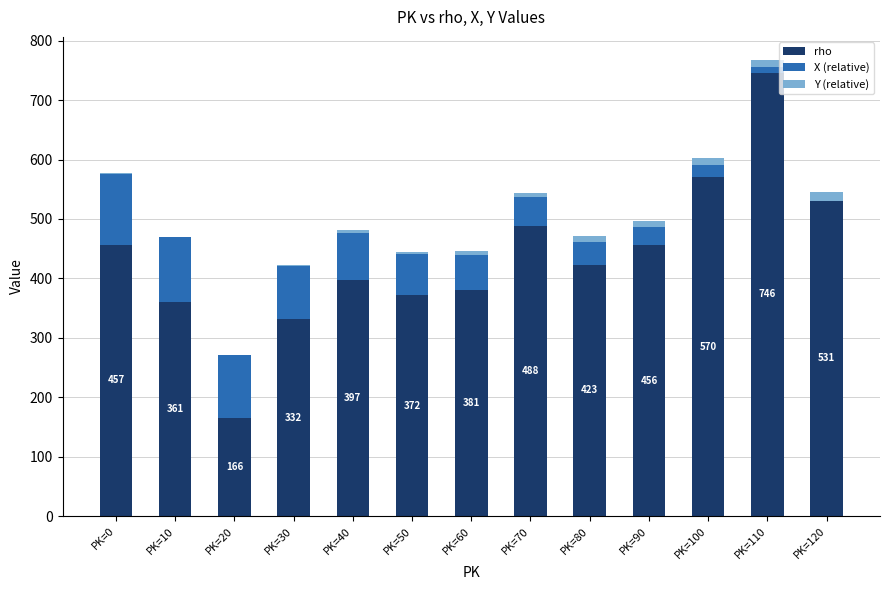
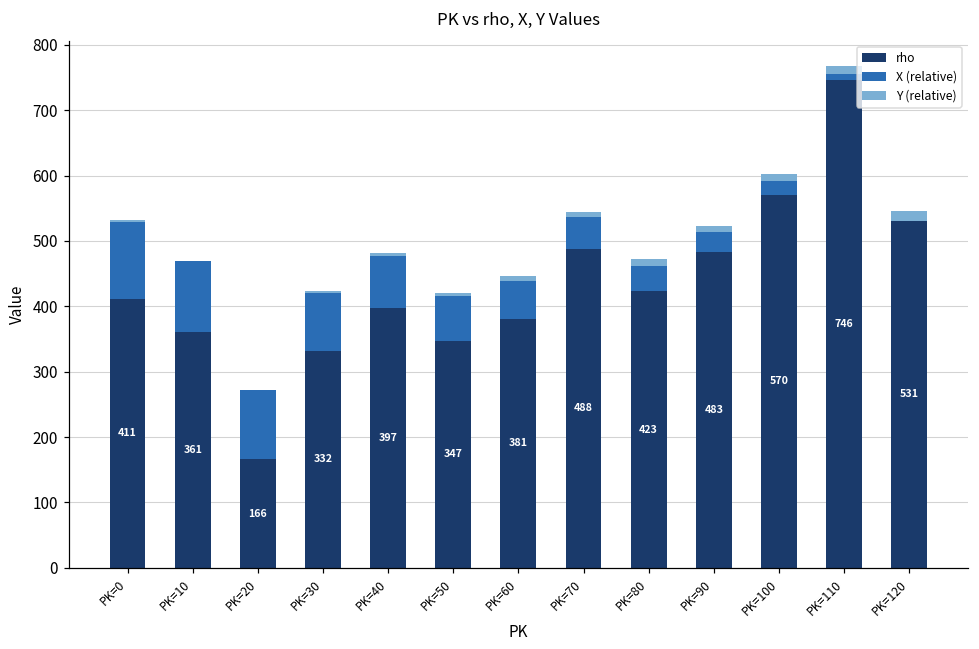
  {
    "rho": {
-     "PK=0": 457,
+     "PK=0": 411,
      "PK=10": 361,
      "PK=20": 166,
      "PK=30": 332,
      "PK=40": 397,
-     "PK=50": 372,
+     "PK=50": 347,
      "PK=60": 381,
      "PK=70": 488,
      "PK=80": 423,
-     "PK=90": 456,
+     "PK=90": 483,
      "PK=100": 570,
      "PK=110": 746,
      "PK=120": 531
    },
    "X (relative)": {
      "PK=0": 120,
      "PK=10": 110,
      "PK=20": 110,
      "PK=30": 90,
      "PK=40": 80,
      "PK=50": 70,
      "PK=60": 60,
      "PK=70": 50,
      "PK=80": 40,
      "PK=90": 30,
      "PK=100": 20,
      "PK=110": 10,
      "PK=120": 0
    },
    "Y (relative)": {
      "PK=10": 0,
      "PK=20": 0,
      "PK=60": 10,
      "PK=70": 10,
      "PK=80": 10,
      "PK=90": 10,
      "PK=100": 10,
      "PK=110": 10,
      "PK=120": 10
    }
  }
